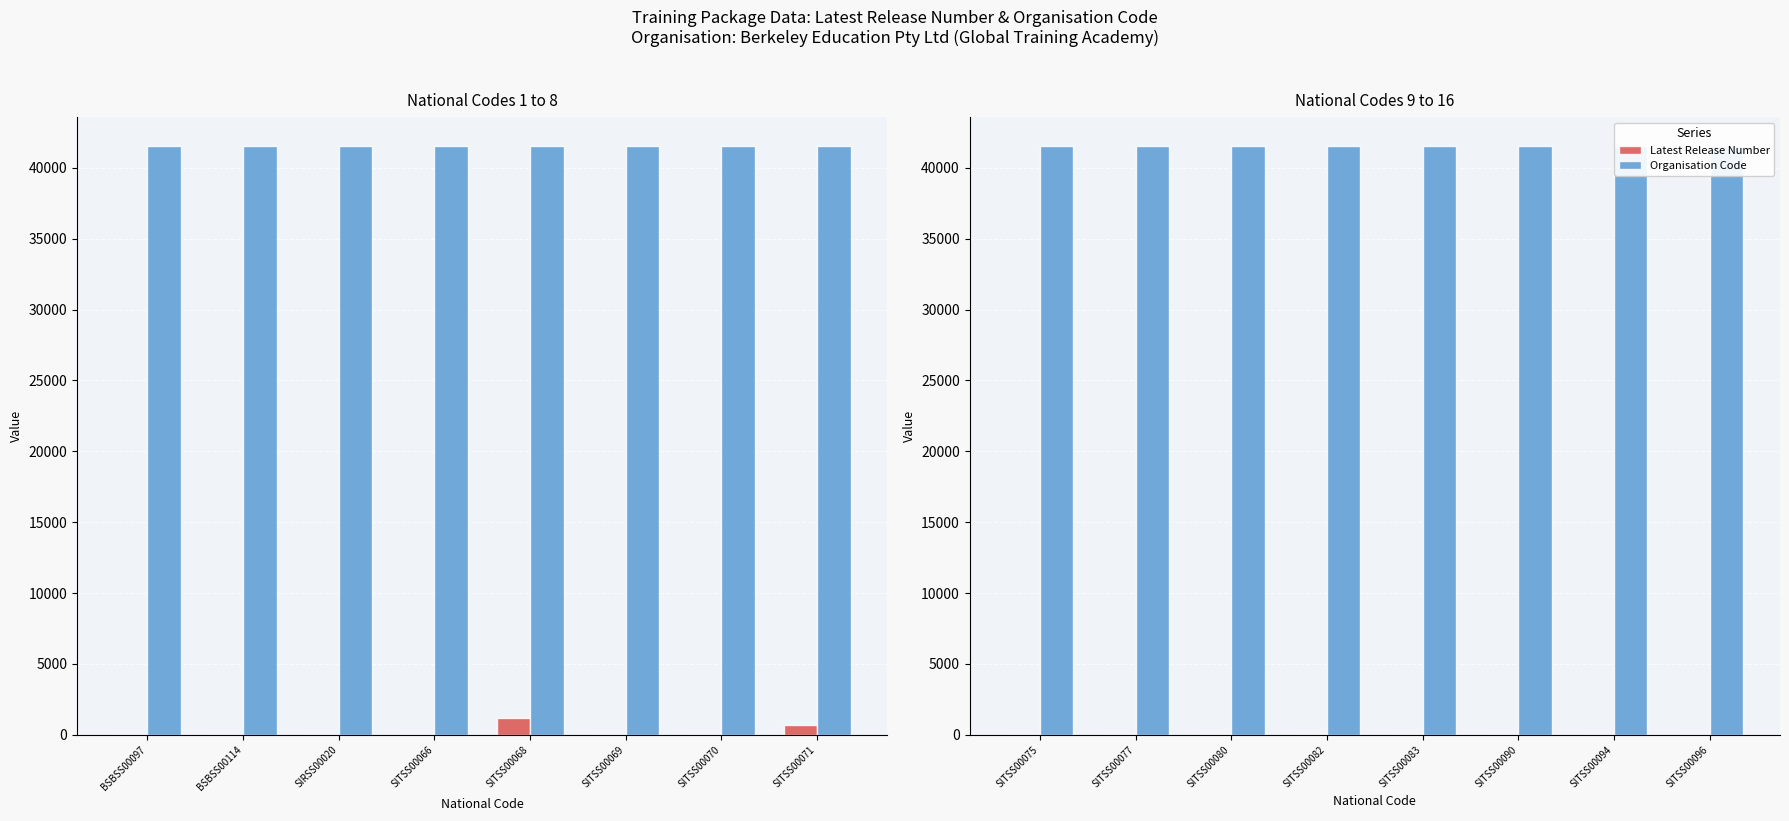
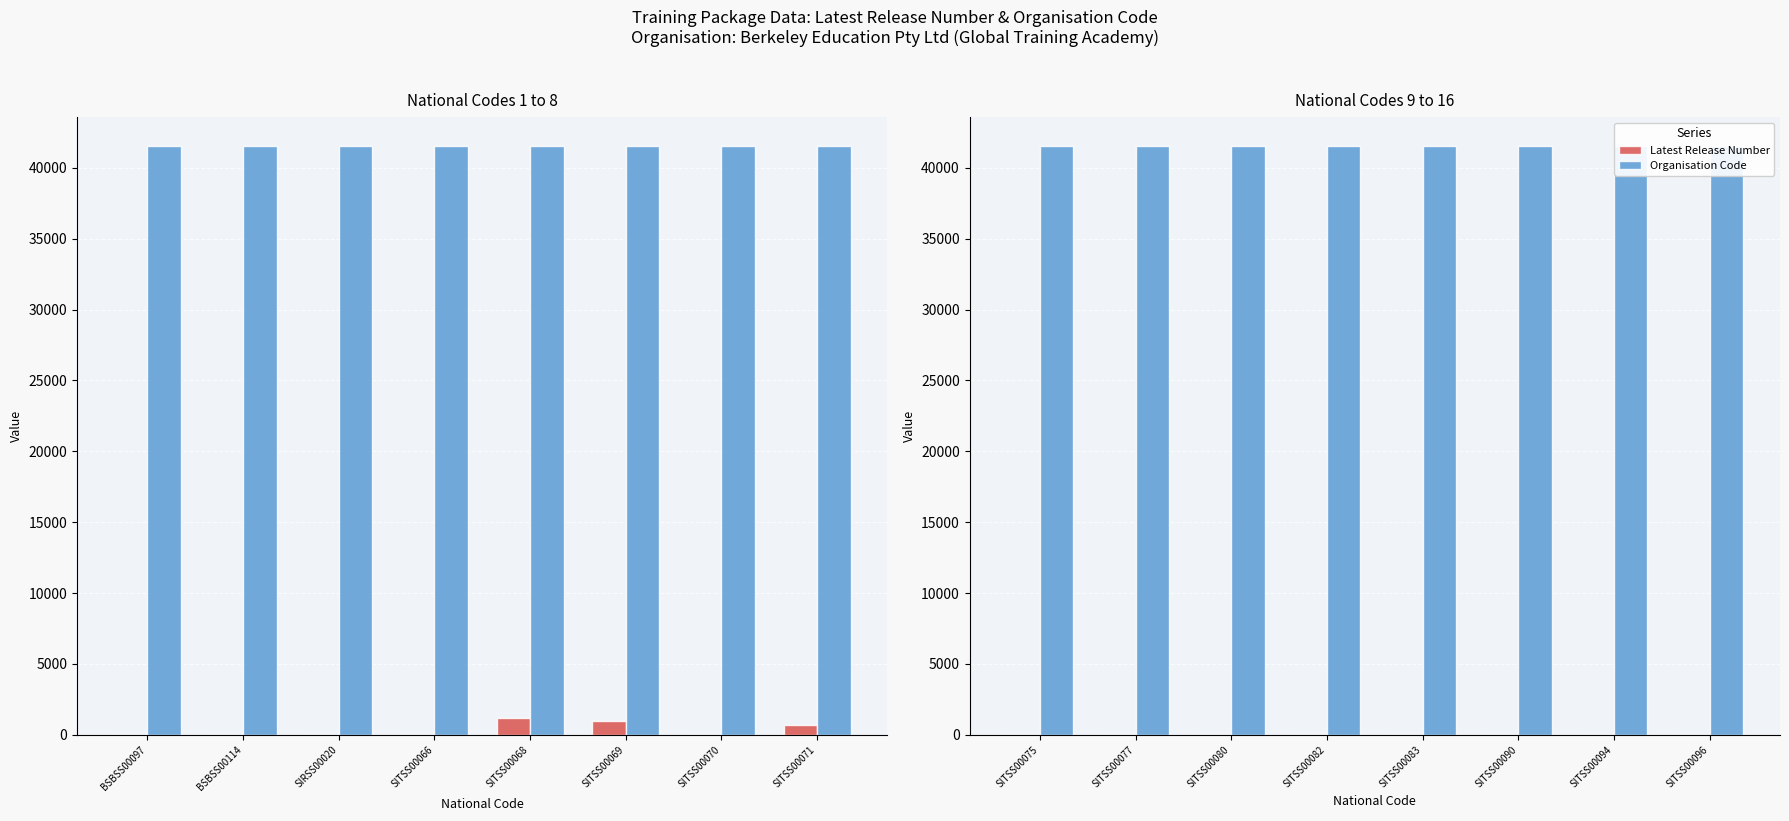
  {
    "National Codes 1 to 8": {
      "Latest Release Number": {
        "SITSS00068": 1200,
-       "SITSS00069": 0,
+       "SITSS00069": 1000,
        "SITSS00071": 700
      },
      "Organisation Code": {
        "BSBSS00097": 41500,
        "BSBSS00114": 41500,
        "SIRSS00020": 41500,
        "SITSS00066": 41500,
        "SITSS00068": 41500,
        "SITSS00069": 41500,
        "SITSS00070": 41500,
        "SITSS00071": 41500
      }
    },
    "National Codes 9 to 16": {
      "Organisation Code": {
        "SITSS00075": 41500,
        "SITSS00077": 41500,
        "SITSS00080": 41500,
        "SITSS00082": 41500,
        "SITSS00083": 41500,
        "SITSS00090": 41500
      }
    }
  }
